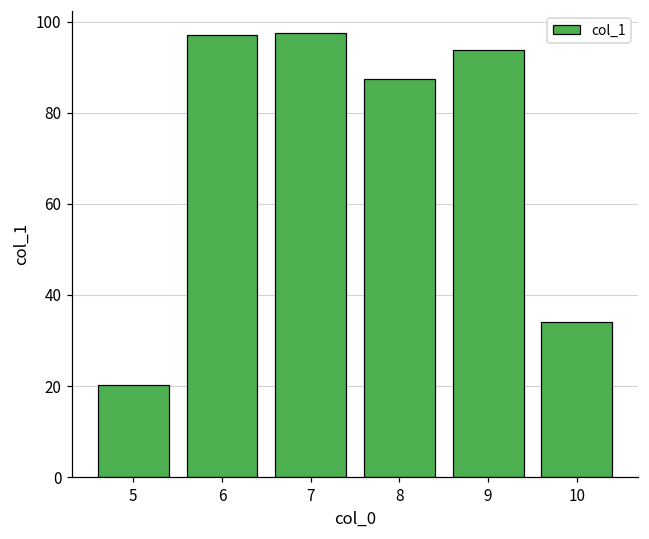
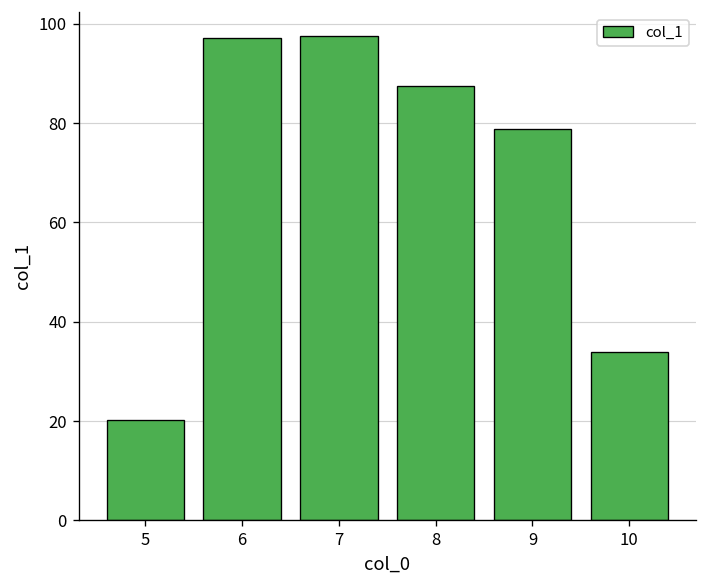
  {
    "5": 20,
    "6": 97,
    "7": 97,
    "8": 87,
-   "9": 94,
+   "9": 79,
    "10": 34
  }
